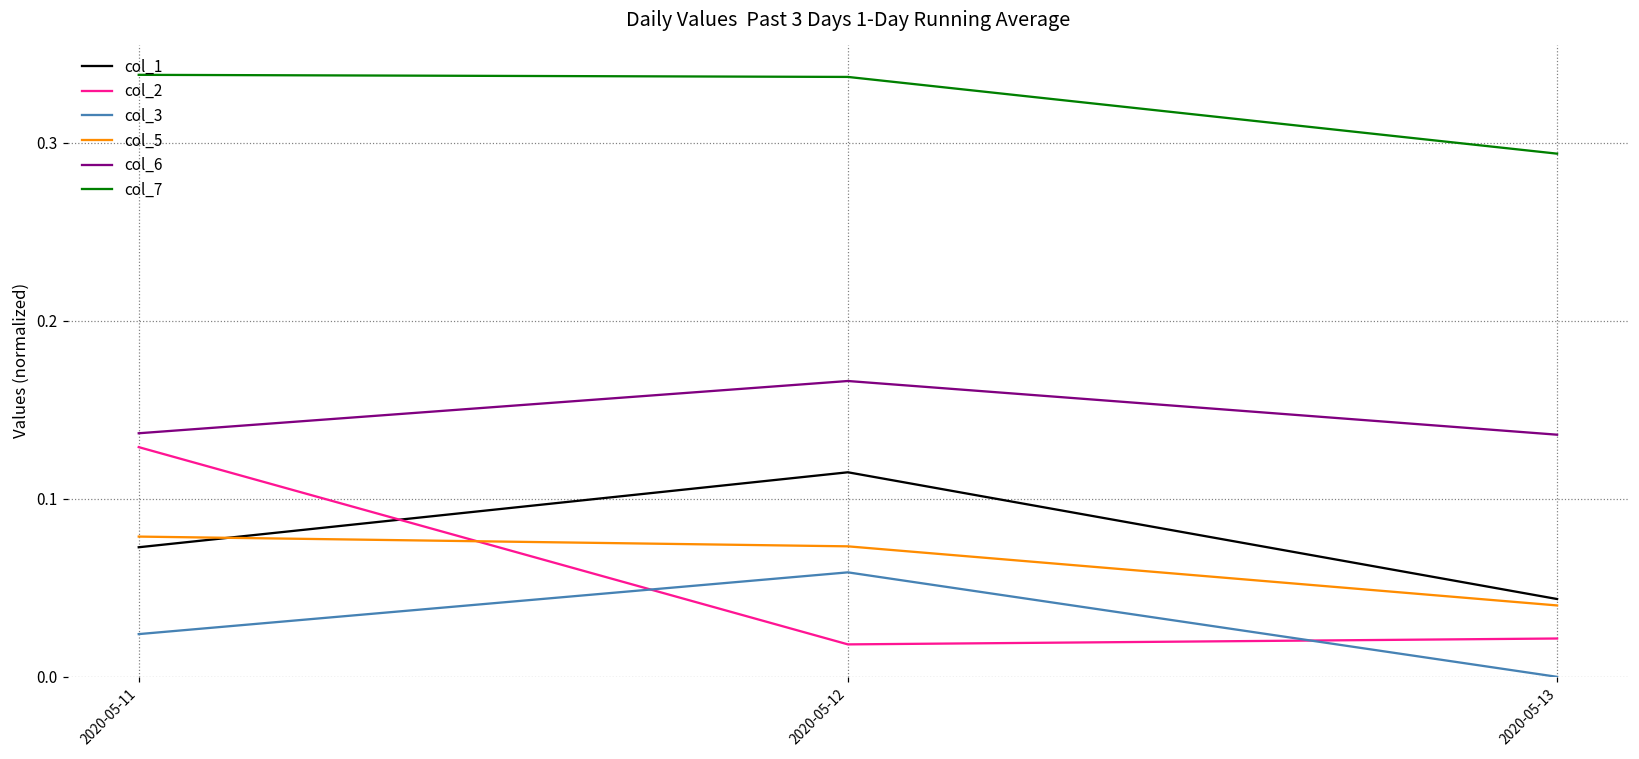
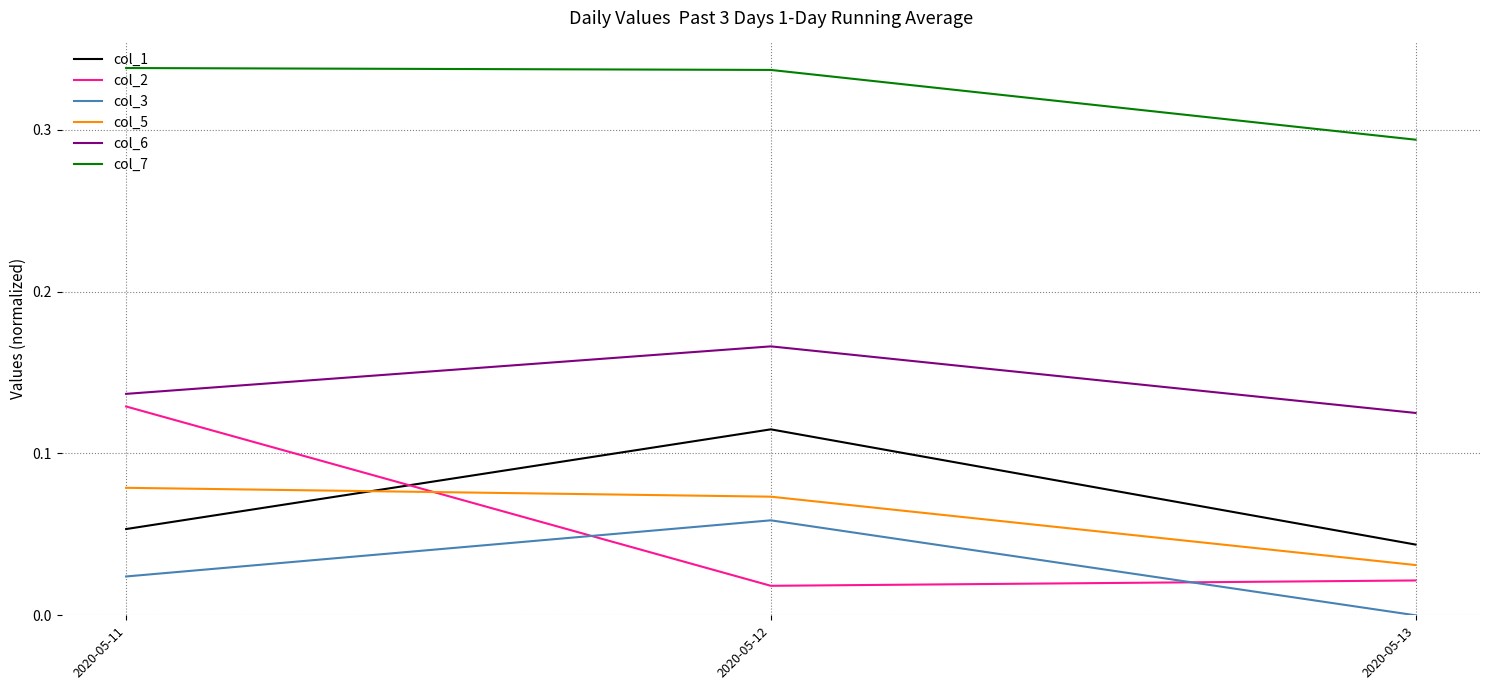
  {
    "col_1": {
-     "2020-05-11": 0.073,
+     "2020-05-11": 0.053,
      "2020-05-12": 0.115,
      "2020-05-13": 0.044
    },
    "col_2": {
      "2020-05-11": 0.129,
      "2020-05-12": 0.018,
      "2020-05-13": 0.022
    },
    "col_3": {
      "2020-05-11": 0.024,
      "2020-05-12": 0.059,
      "2020-05-13": 0.000
    },
    "col_5": {
      "2020-05-11": 0.079,
      "2020-05-12": 0.073,
-     "2020-05-13": 0.040
+     "2020-05-13": 0.031
    },
    "col_6": {
      "2020-05-11": 0.137,
      "2020-05-12": 0.166,
-     "2020-05-13": 0.136
+     "2020-05-13": 0.125
    },
    "col_7": {
      "2020-05-11": 0.338,
      "2020-05-12": 0.337,
      "2020-05-13": 0.294
    }
  }
